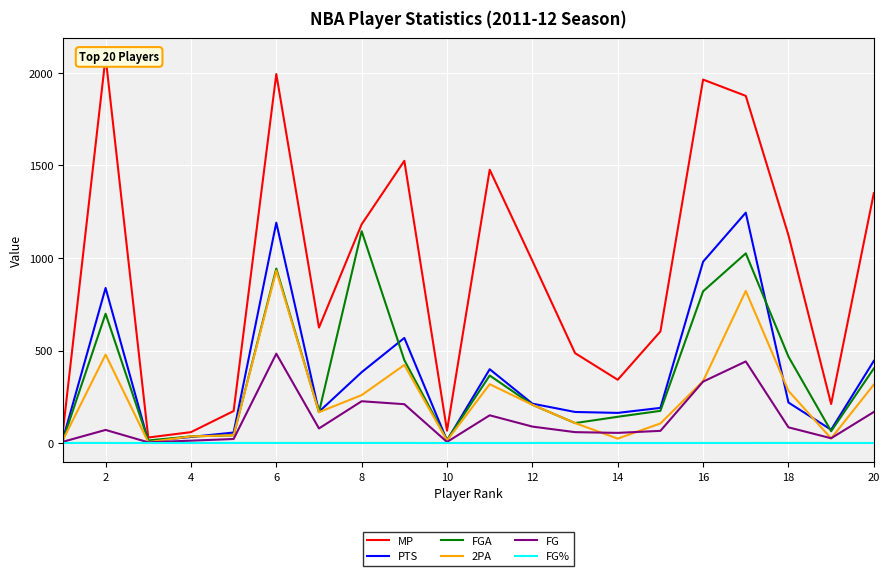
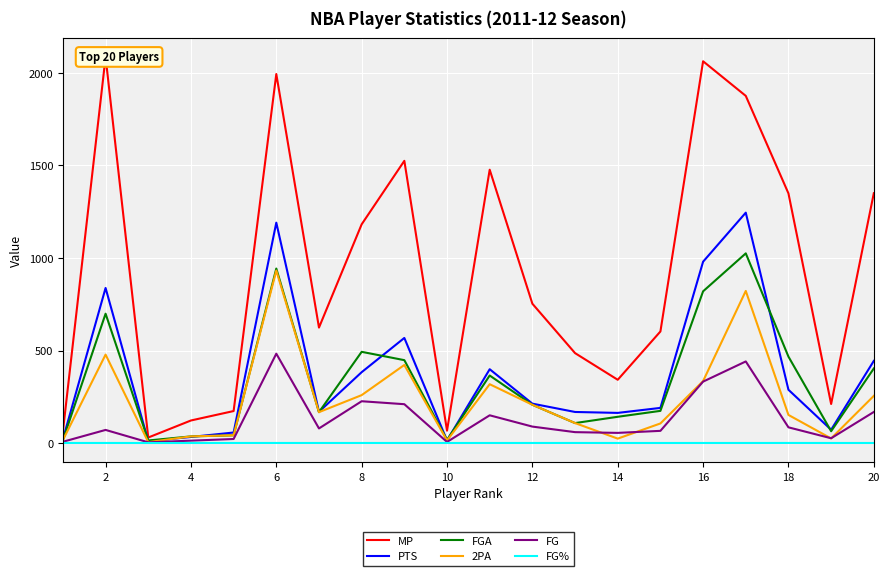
  {
    "MP": {
-     "4": 60,
+     "4": 120,
      "6": 1990,
      "8": 1180,
      "10": 70,
-     "12": 990,
+     "12": 750,
      "14": 340,
-     "16": 1960,
-     "18": 1120,
+     "16": 2060,
+     "18": 1350,
      "20": 1350
    },
    "PTS": {
      "2": 840,
      "6": 1190,
      "8": 380,
      "14": 160,
      "16": 980,
-     "18": 220,
+     "18": 290,
      "20": 440
    },
    "FGA": {
      "2": 700,
-     "8": 1150,
+     "8": 490,
      "14": 140,
      "16": 820,
      "18": 470,
      "20": 400
    },
    "2PA": {
      "2": 480,
      "8": 260,
      "14": 20,
-     "18": 280,
-     "20": 320
+     "18": 150,
+     "20": 260
    },
    "FG": {
      "2": 70,
      "6": 480,
      "8": 230,
      "12": 90,
      "14": 60,
      "18": 90,
      "20": 170
    },
    "FG%": {
      "2": 0,
      "6": 0,
      "8": 0,
      "12": 0,
      "14": 0,
      "16": 0,
      "18": 0,
      "20": 0
    }
  }
